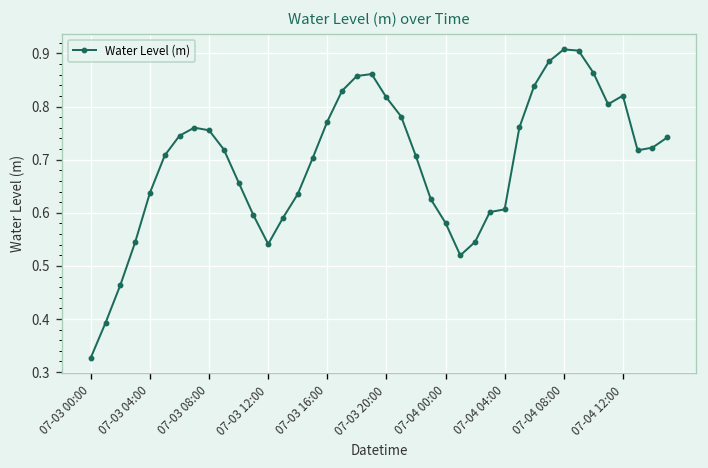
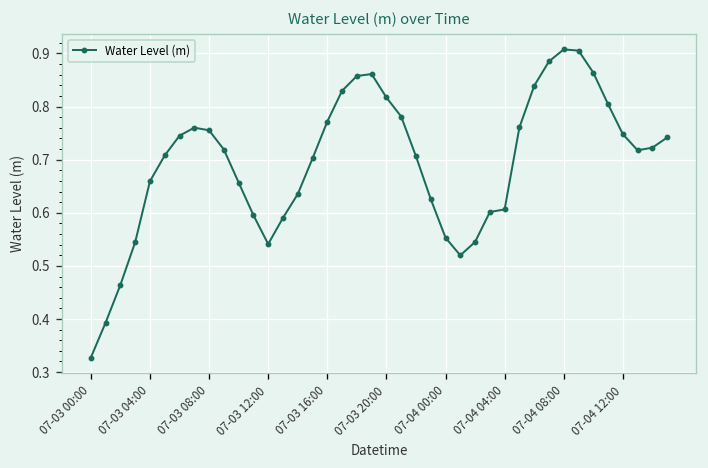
  {
    "07-03 00:00": 0.33,
-   "07-03 04:00": 0.64,
+   "07-03 04:00": 0.66,
    "07-03 08:00": 0.76,
    "07-03 12:00": 0.54,
    "07-03 16:00": 0.77,
    "07-03 20:00": 0.82,
-   "07-04 00:00": 0.58,
+   "07-04 00:00": 0.55,
    "07-04 04:00": 0.61,
    "07-04 08:00": 0.91,
-   "07-04 12:00": 0.82
+   "07-04 12:00": 0.75
  }
